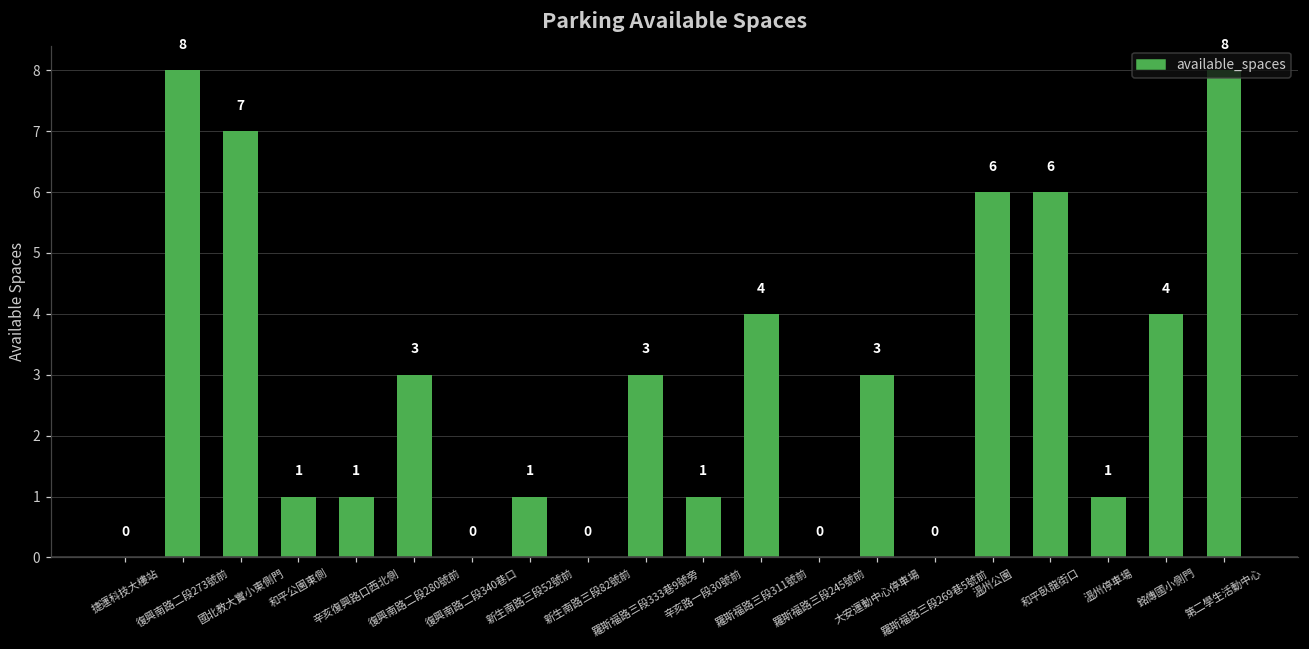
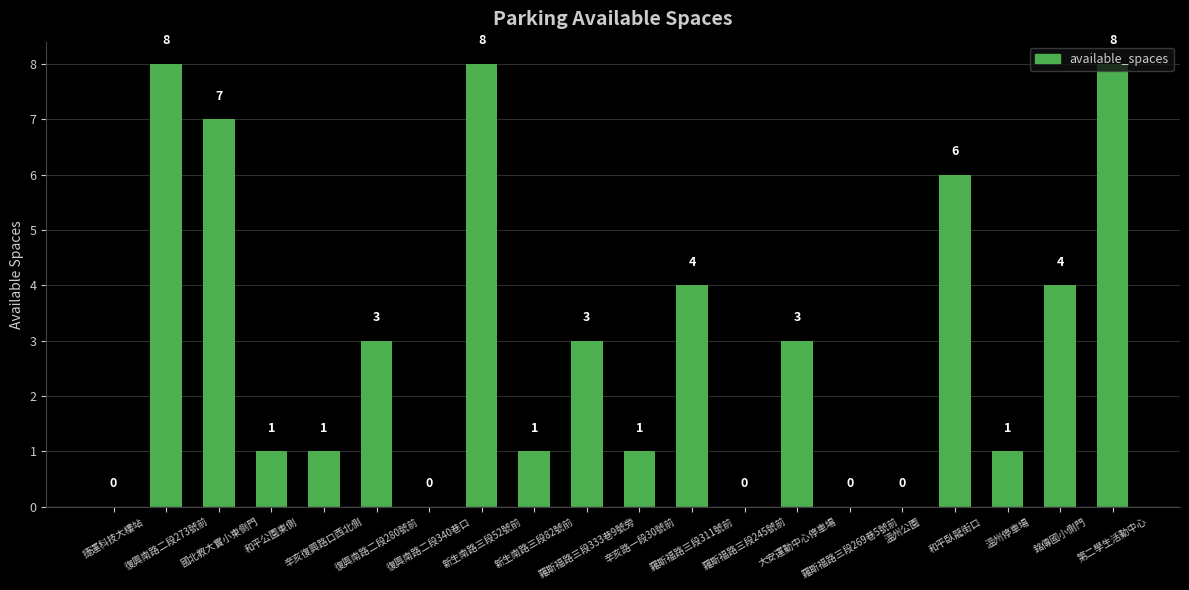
  {
    "捷運科技大樓站": 0,
    "復興南路二段273號前": 8,
    "國北教大實小東側門": 7,
    "和平公園東側": 1,
    "辛亥復興路口西北側": 1,
    "復興南路二段280號前": 3,
    "復興南路二段340巷口": 0,
-   "新生南路三段52號前": 1,
-   "新生南路三段82號前": 0,
+   "新生南路三段52號前": 8,
+   "新生南路三段82號前": 1,
    "羅斯福路三段333巷9號旁": 3,
    "辛亥路一段30號前": 1,
    "羅斯福路三段311號前": 4,
    "羅斯福路三段245號前": 0,
    "大安運動中心停車場": 3,
    "羅斯福路三段269巷5號前": 0,
-   "溫州公園": 6,
+   "溫州公園": 0,
    "和平臥龍街口": 6,
    "溫州停車場": 1,
    "銘傳國小側門": 4
  }
